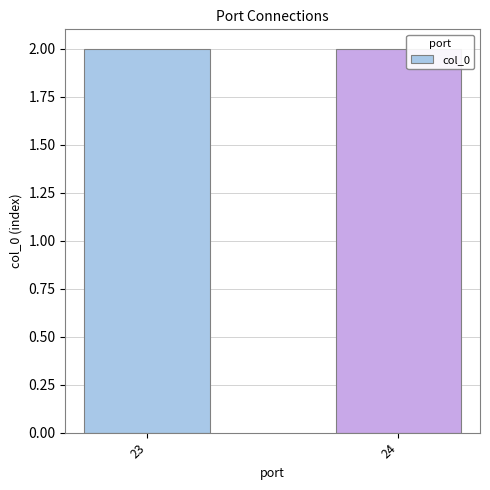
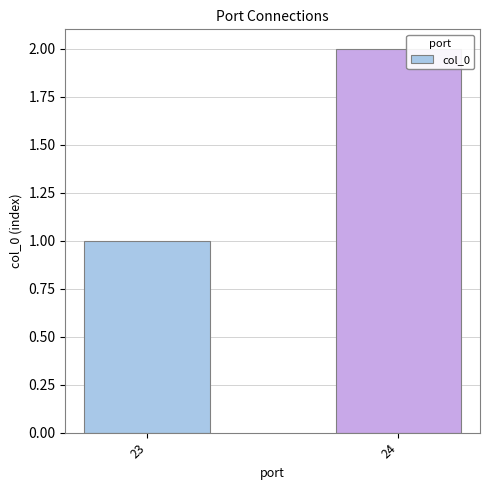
  {
-   "23": 2,
+   "23": 1,
    "24": 2
  }
